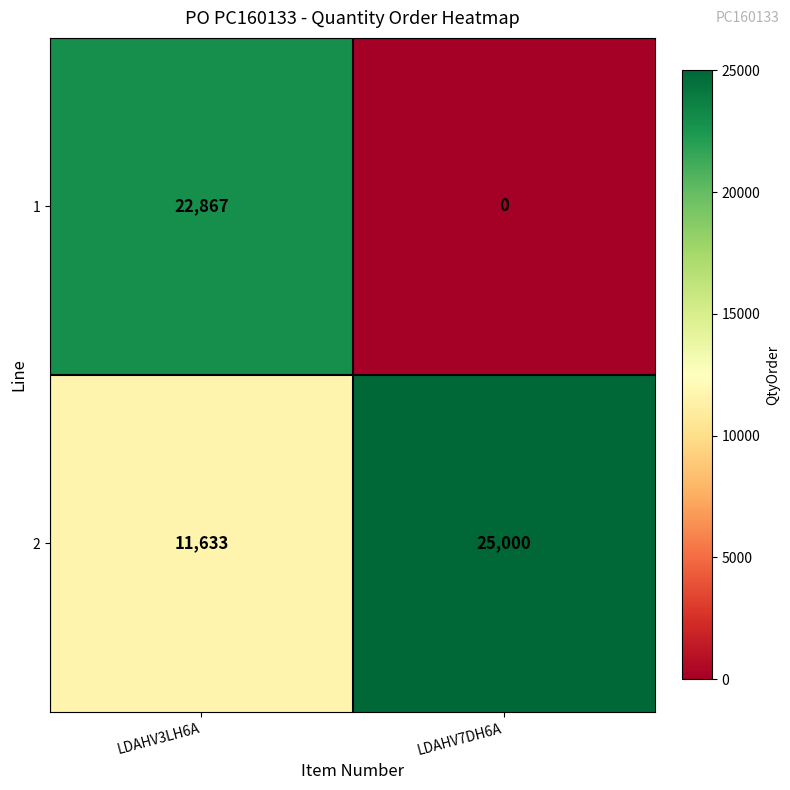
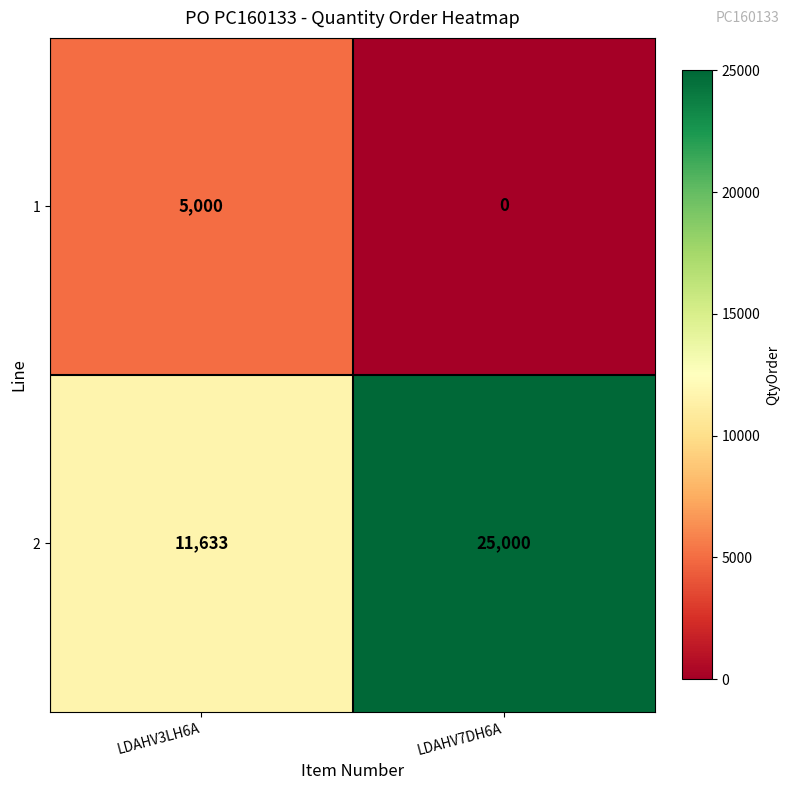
  {
    "1": {
-     "LDAHV3LH6A": "22,867",
+     "LDAHV3LH6A": "5,000",
      "LDAHV7DH6A": "0"
    },
    "2": {
      "LDAHV3LH6A": "11,633",
      "LDAHV7DH6A": "25,000"
    }
  }
